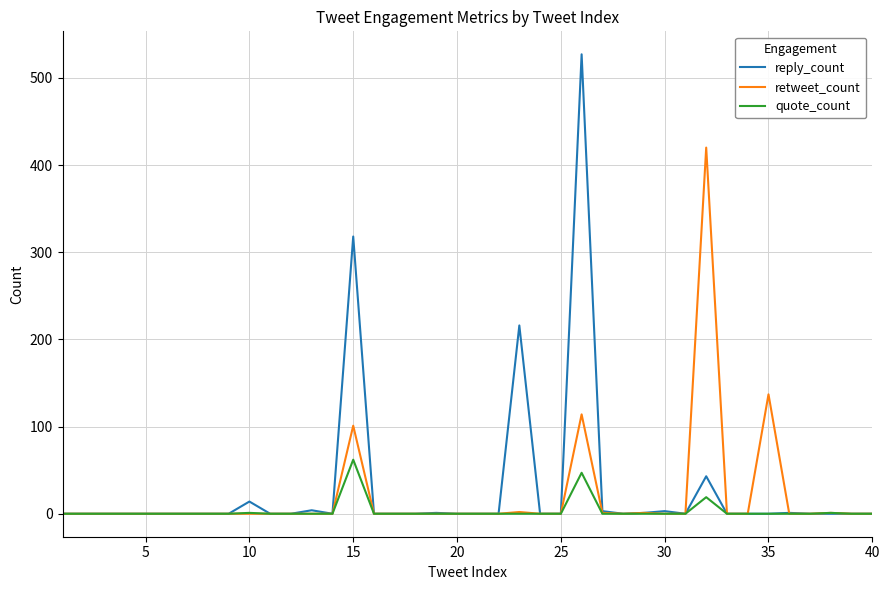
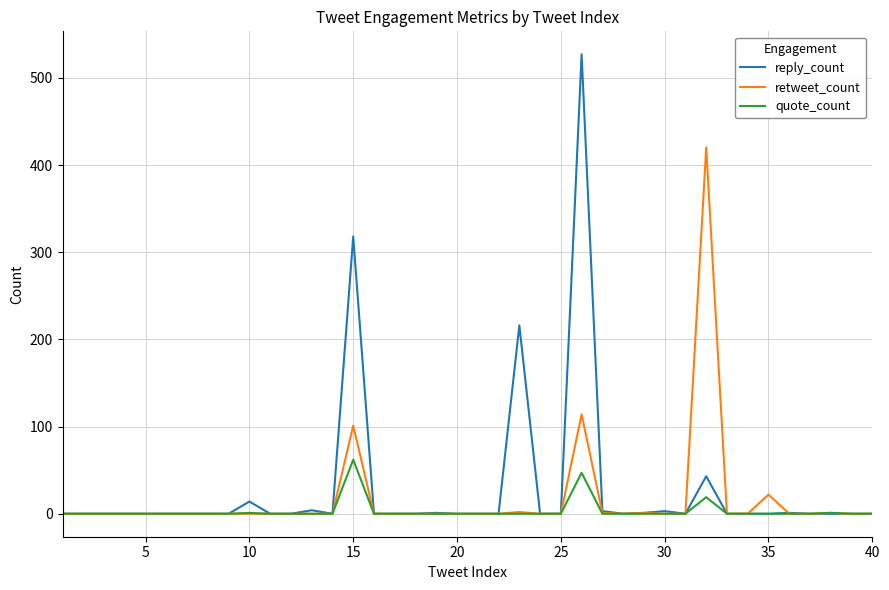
  {
    "reply_count": {
      "10": 10,
      "15": 320,
      "30": 0
    },
    "retweet_count": {
      "15": 100,
-     "35": 140
+     "35": 20
    },
    "quote_count": {
      "15": 60
    }
  }
